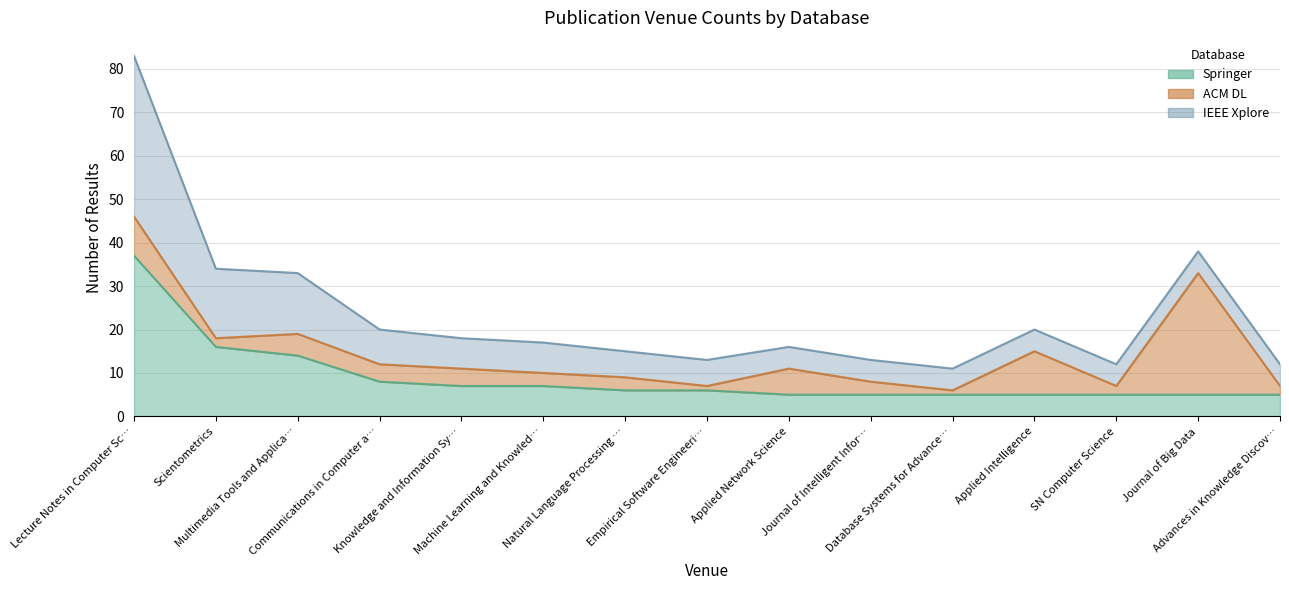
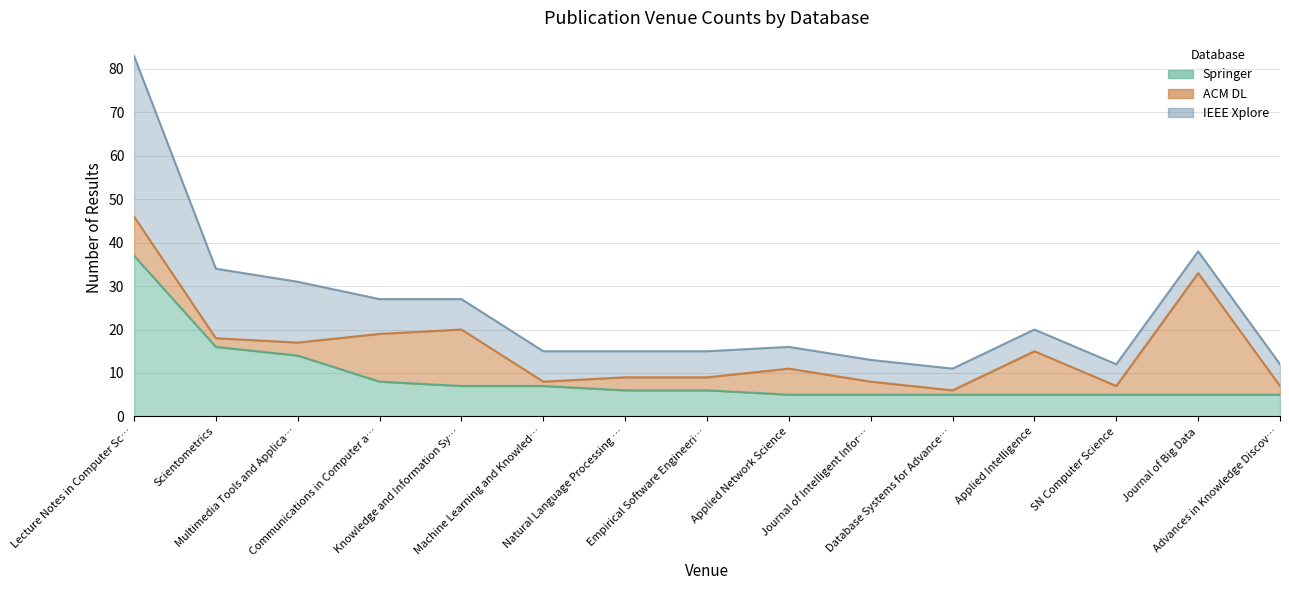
  {
    "ACM DL": {
      "Lecture Notes in Computer Sc…": 9,
      "Scientometrics": 2,
-     "Multimedia Tools and Applica…": 5,
-     "Communications in Computer a…": 4,
-     "Knowledge and Information Sy…": 4,
-     "Machine Learning and Knowled…": 3,
+     "Multimedia Tools and Applica…": 3,
+     "Communications in Computer a…": 11,
+     "Knowledge and Information Sy…": 13,
+     "Machine Learning and Knowled…": 1,
      "Natural Language Processing …": 3,
-     "Empirical Software Engineeri…": 1,
+     "Empirical Software Engineeri…": 3,
      "Applied Network Science": 6,
      "Journal of Intelligent Infor…": 3,
      "Database Systems for Advance…": 1,
      "Applied Intelligence": 10,
      "SN Computer Science": 2,
      "Journal of Big Data": 28,
      "Advances in Knowledge Discov…": 2
    }
  }
